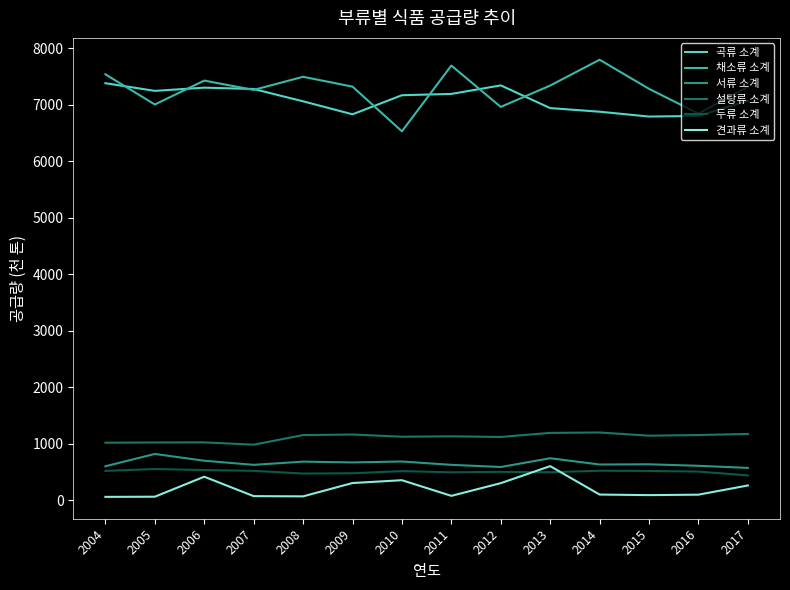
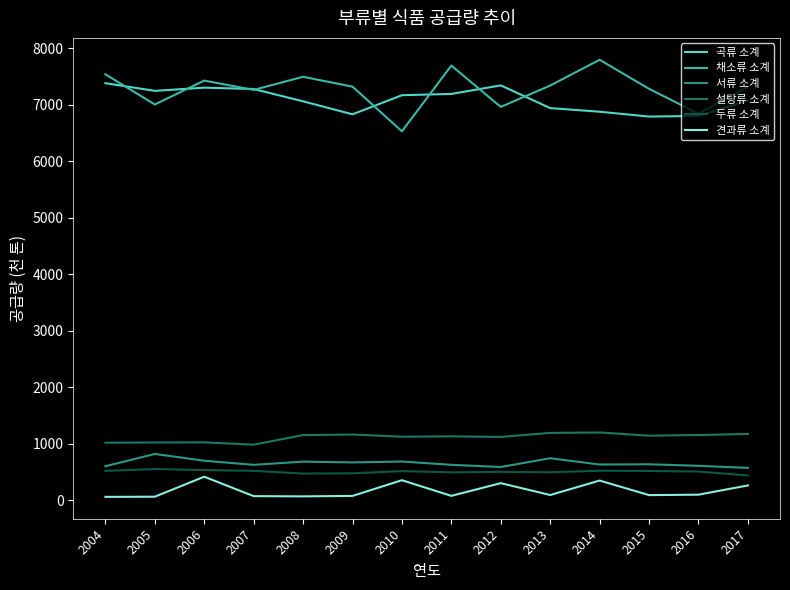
  {
    "견과류 소계": {
      "2004": 100,
      "2005": 100,
      "2006": 400,
      "2007": 100,
      "2008": 100,
-     "2009": 300,
+     "2009": 100,
      "2010": 400,
      "2011": 100,
      "2012": 300,
-     "2013": 600,
-     "2014": 100,
+     "2013": 100,
+     "2014": 300,
      "2015": 100,
      "2016": 100,
      "2017": 300
    }
  }
